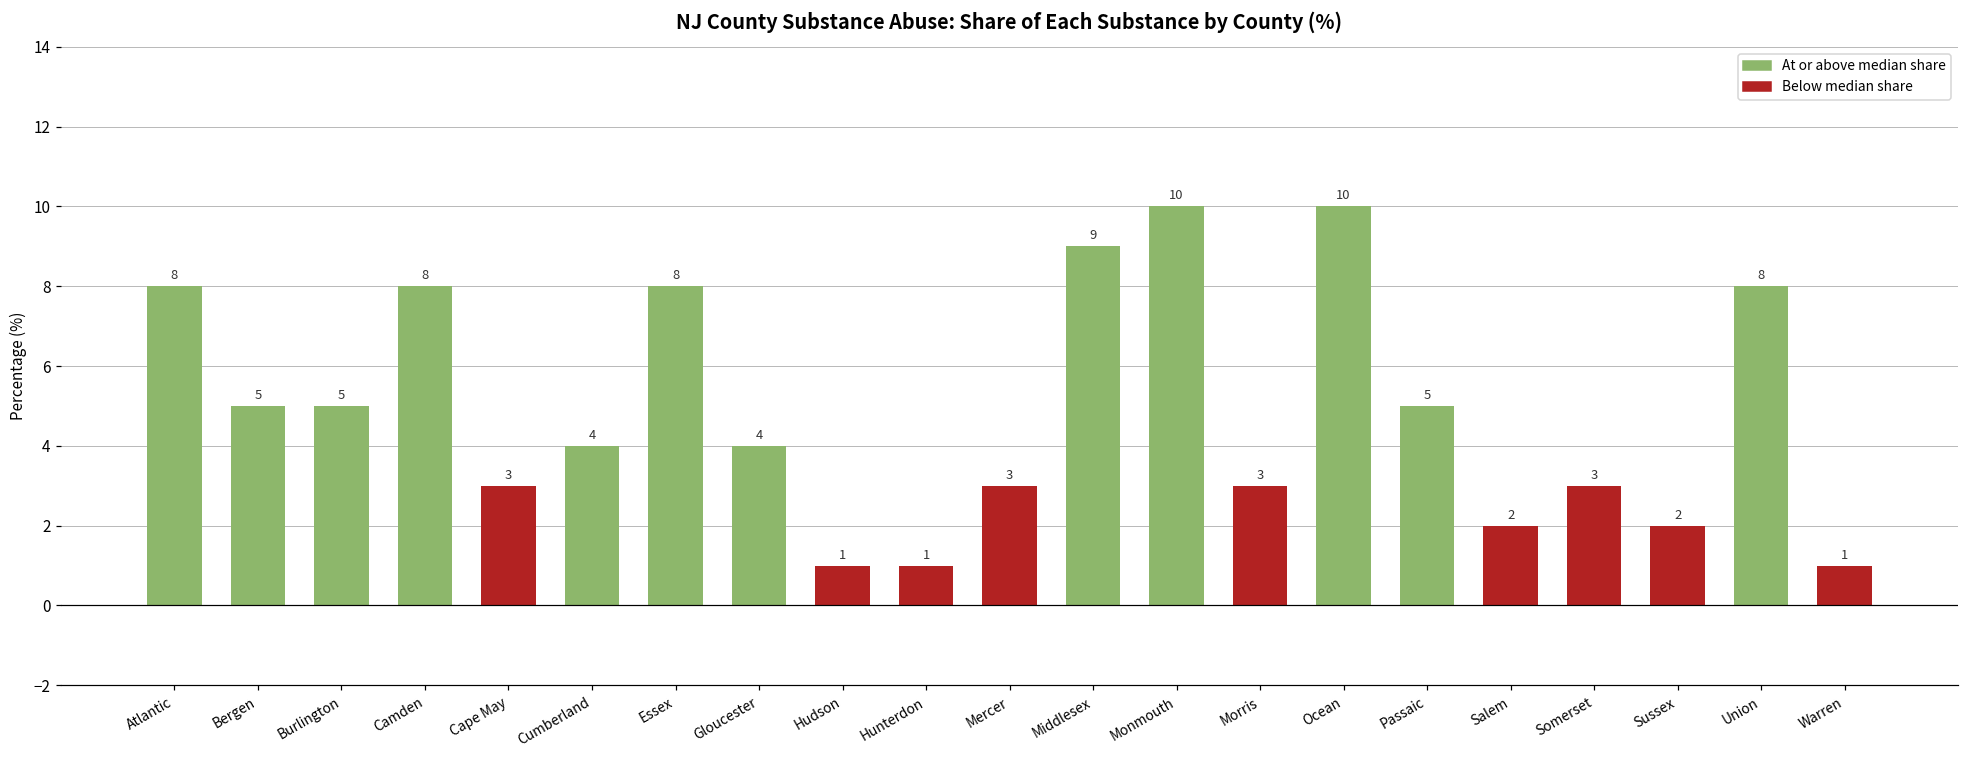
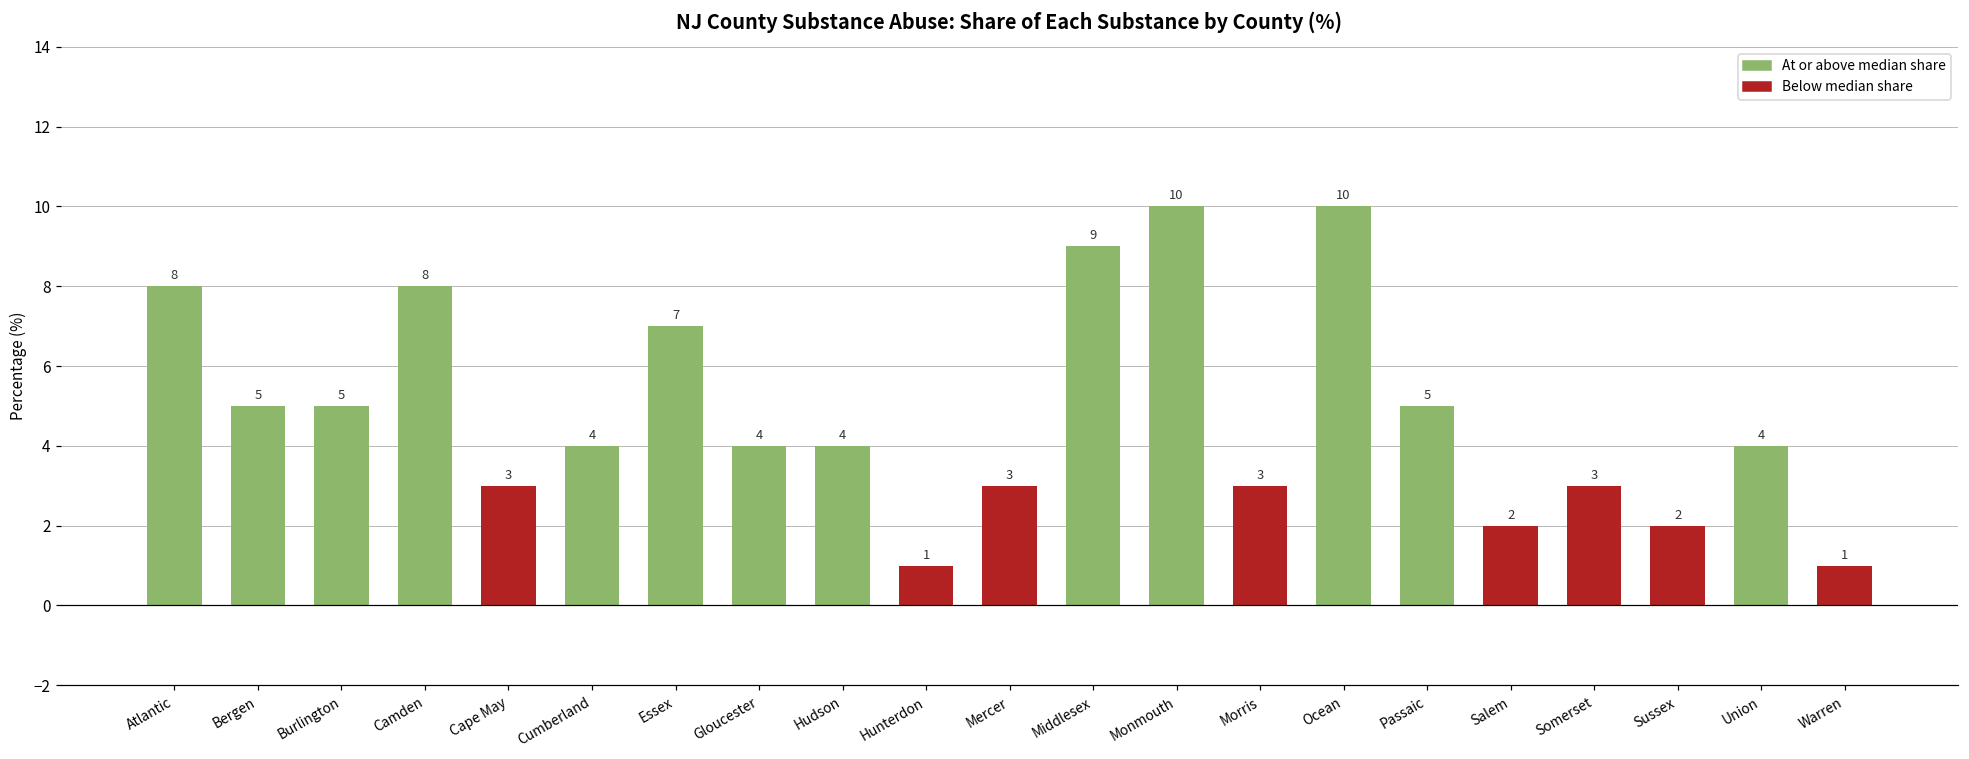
  {
    "Atlantic": 8,
    "Bergen": 5,
    "Burlington": 5,
    "Camden": 8,
    "Cape May": 3,
    "Cumberland": 4,
-   "Essex": 8,
+   "Essex": 7,
    "Gloucester": 4,
-   "Hudson": 1,
+   "Hudson": 4,
    "Hunterdon": 1,
    "Mercer": 3,
    "Middlesex": 9,
    "Monmouth": 10,
    "Morris": 3,
    "Ocean": 10,
    "Passaic": 5,
    "Salem": 2,
    "Somerset": 3,
    "Sussex": 2,
-   "Union": 8,
+   "Union": 4,
    "Warren": 1
  }
